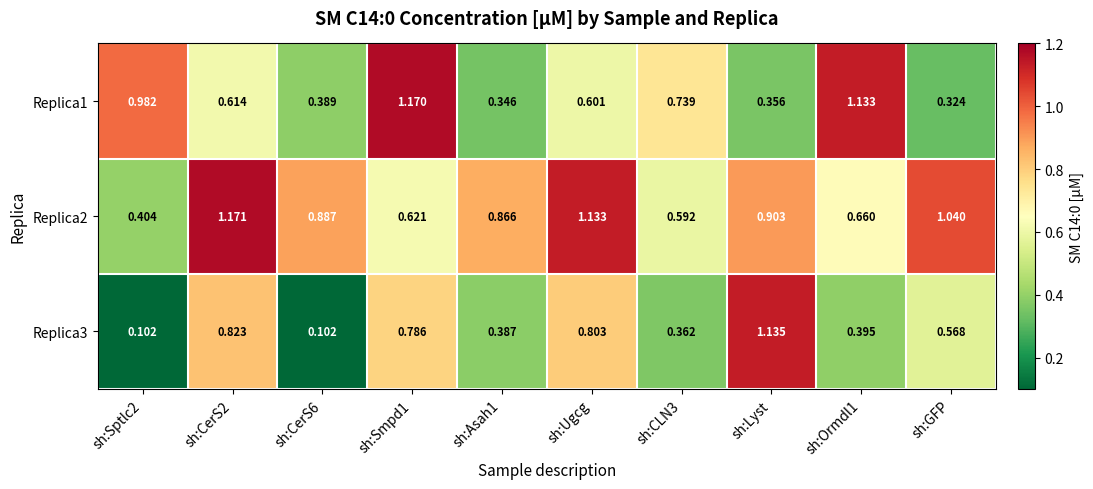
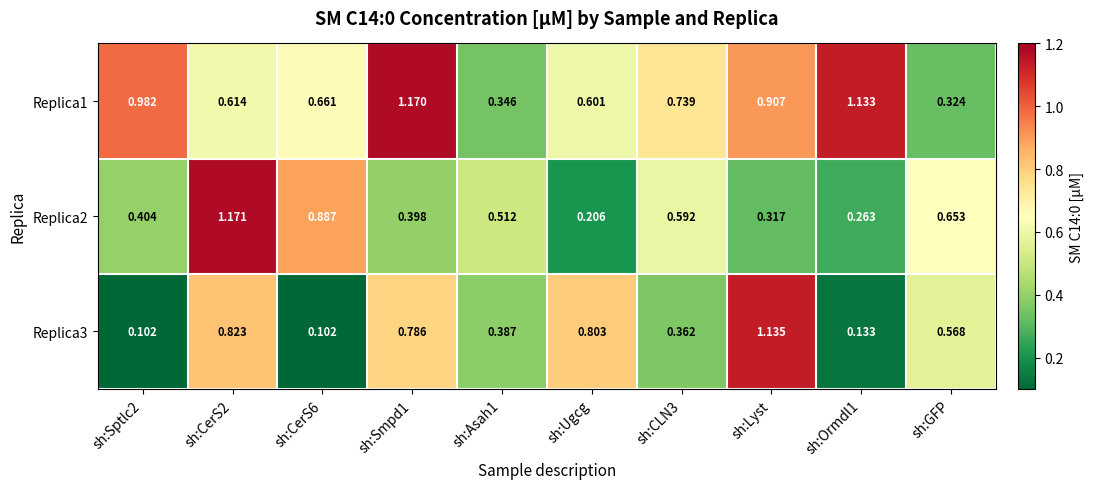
  {
    "Replica1": {
      "sh:Sptlc2": 0.982,
      "sh:CerS2": 0.614,
-     "sh:CerS6": 0.389,
+     "sh:CerS6": 0.661,
      "sh:Smpd1": 1.170,
      "sh:Asah1": 0.346,
      "sh:Ugcg": 0.601,
      "sh:CLN3": 0.739,
-     "sh:Lyst": 0.356,
+     "sh:Lyst": 0.907,
      "sh:Ormdl1": 1.133,
      "sh:GFP": 0.324
    },
    "Replica2": {
      "sh:Sptlc2": 0.404,
      "sh:CerS2": 1.171,
      "sh:CerS6": 0.887,
-     "sh:Smpd1": 0.621,
-     "sh:Asah1": 0.866,
-     "sh:Ugcg": 1.133,
+     "sh:Smpd1": 0.398,
+     "sh:Asah1": 0.512,
+     "sh:Ugcg": 0.206,
      "sh:CLN3": 0.592,
-     "sh:Lyst": 0.903,
-     "sh:Ormdl1": 0.660,
-     "sh:GFP": 1.040
+     "sh:Lyst": 0.317,
+     "sh:Ormdl1": 0.263,
+     "sh:GFP": 0.653
    },
    "Replica3": {
      "sh:Sptlc2": 0.102,
      "sh:CerS2": 0.823,
      "sh:CerS6": 0.102,
      "sh:Smpd1": 0.786,
      "sh:Asah1": 0.387,
      "sh:Ugcg": 0.803,
      "sh:CLN3": 0.362,
      "sh:Lyst": 1.135,
-     "sh:Ormdl1": 0.395,
+     "sh:Ormdl1": 0.133,
      "sh:GFP": 0.568
    }
  }
